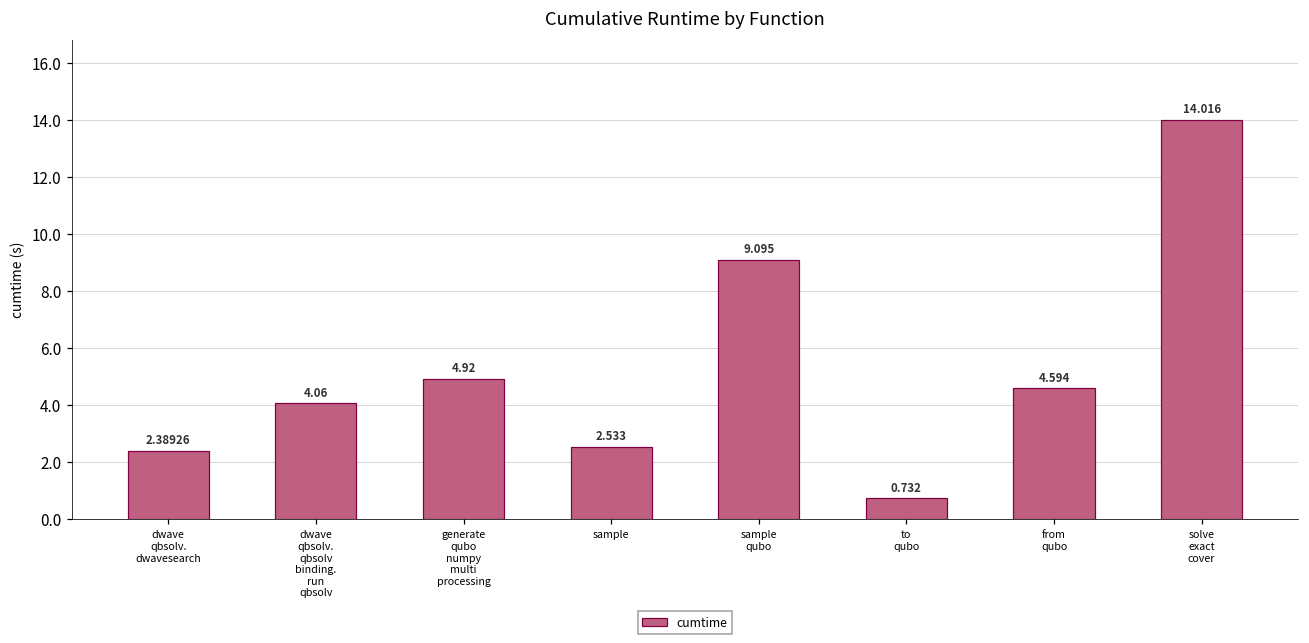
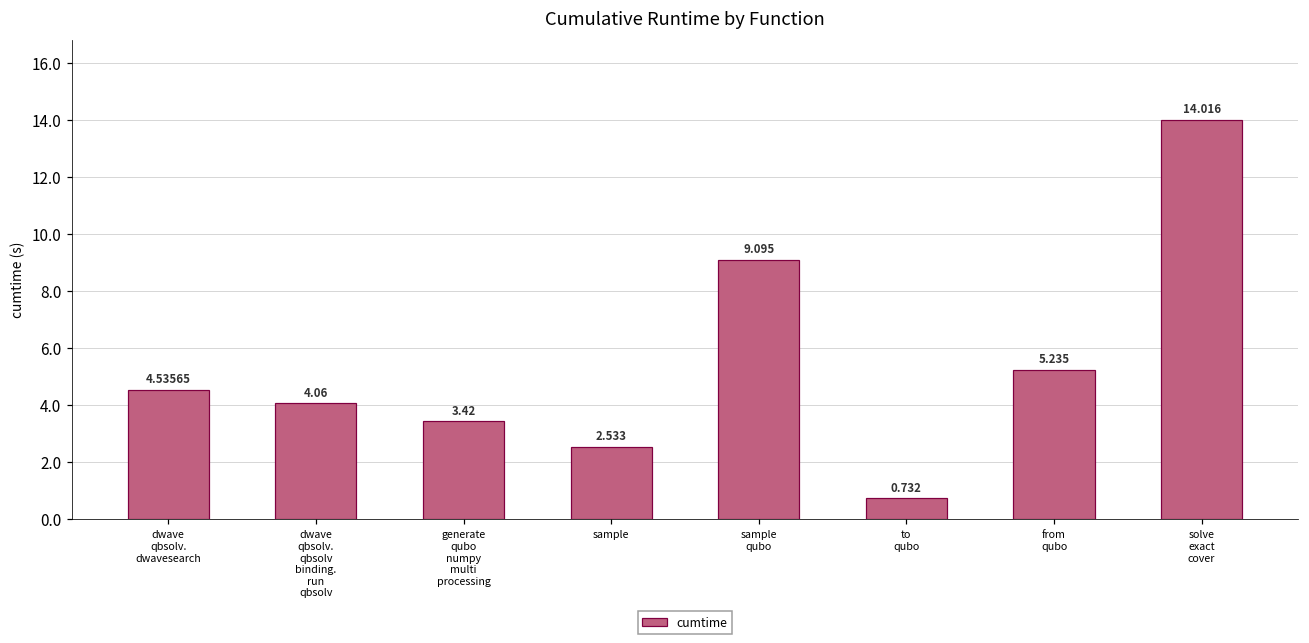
  {
-   "dwave qbsolv. dwavesearch": 2.38926,
+   "dwave qbsolv. dwavesearch": 4.53565,
    "dwave qbsolv. qbsolv binding. run qbsolv": 4.06,
-   "generate qubo numpy multi processing": 4.92,
+   "generate qubo numpy multi processing": 3.42,
    "sample": 2.533,
    "sample qubo": 9.095,
    "to qubo": 0.732,
-   "from qubo": 4.594,
+   "from qubo": 5.235,
    "solve exact cover": 14.016
  }
